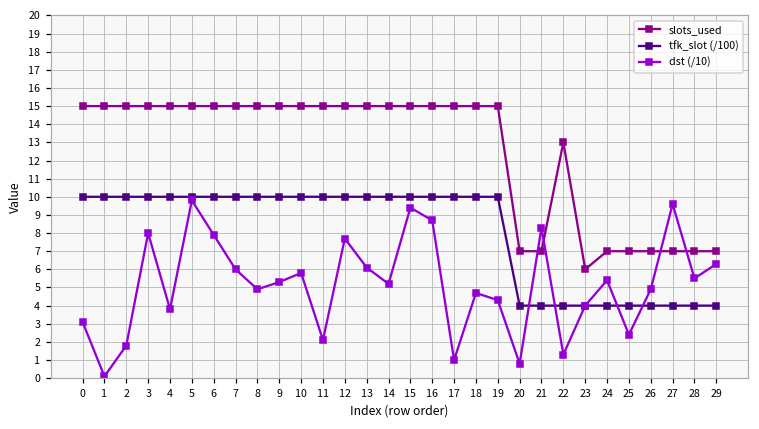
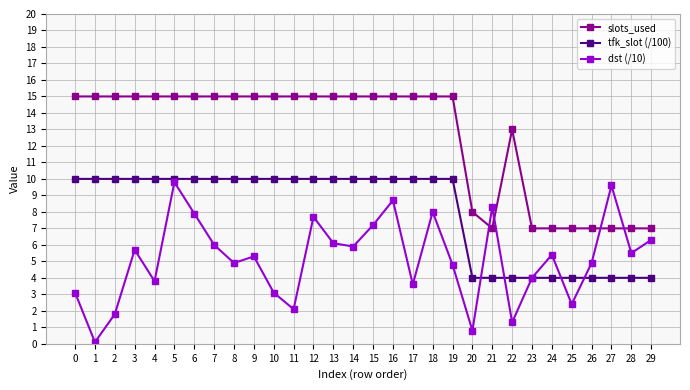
  {
    "slots_used": {
      "0": 15,
      "1": 15,
      "2": 15,
      "3": 15,
      "4": 15,
      "5": 15,
      "6": 15,
      "7": 15,
      "8": 15,
      "9": 15,
      "10": 15,
      "11": 15,
      "12": 15,
      "13": 15,
      "14": 15,
      "15": 15,
      "16": 15,
      "17": 15,
      "18": 15,
      "19": 15,
-     "20": 7,
+     "20": 8,
      "21": 7,
      "22": 13,
-     "23": 6,
+     "23": 7,
      "24": 7,
      "25": 7,
      "26": 7,
      "27": 7,
      "28": 7,
      "29": 7
    },
    "tfk_slot (/100)": {
      "0": 10.0,
      "1": 10.0,
      "2": 10.0,
      "3": 10.0,
      "4": 10.0,
      "5": 10.0,
      "6": 10.0,
      "7": 10.0,
      "8": 10.0,
      "9": 10.0,
      "10": 10.0,
      "11": 10.0,
      "12": 10.0,
      "13": 10.0,
      "14": 10.0,
      "15": 10.0,
      "16": 10.0,
      "17": 10.0,
      "18": 10.0,
      "19": 10.0,
      "20": 4.0,
      "21": 4.0,
      "22": 4.0,
      "24": 4.0,
      "25": 4.0,
      "26": 4.0,
      "27": 4.0,
      "28": 4.0,
      "29": 4.0
    },
    "dst (/10)": {
      "0": 3.1,
      "1": 0.1,
      "2": 1.8,
-     "3": 8.0,
+     "3": 5.7,
      "4": 3.8,
      "5": 9.8,
      "6": 7.9,
      "7": 6.0,
      "8": 4.9,
      "9": 5.3,
-     "10": 5.8,
+     "10": 3.1,
      "11": 2.1,
      "12": 7.7,
      "13": 6.1,
-     "14": 5.2,
-     "15": 9.4,
+     "14": 5.9,
+     "15": 7.2,
      "16": 8.7,
-     "17": 1.0,
-     "18": 4.7,
-     "19": 4.3,
+     "17": 3.6,
+     "18": 8.0,
+     "19": 4.8,
      "20": 0.8,
      "21": 8.3,
      "22": 1.3,
      "24": 5.4,
      "25": 2.4,
      "26": 4.9,
      "27": 9.6,
      "28": 5.5,
      "29": 6.3
    }
  }
